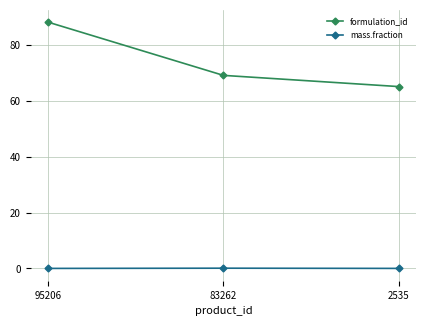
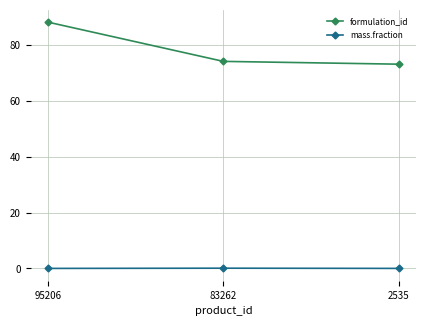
  {
    "formulation_id": {
      "95206": 88,
-     "83262": 69,
-     "2535": 65
+     "83262": 74,
+     "2535": 73
    },
    "mass.fraction": {
      "95206": 0,
      "83262": 0,
      "2535": 0
    }
  }
